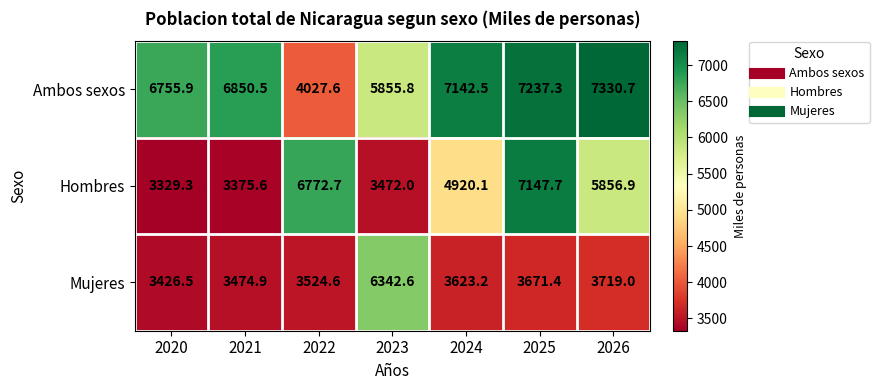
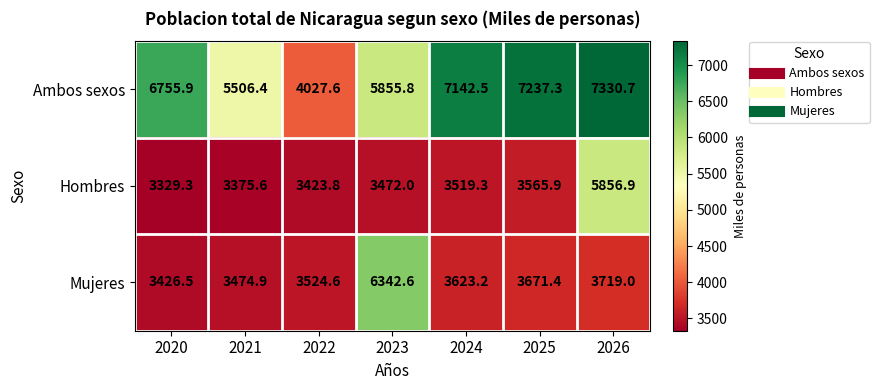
  {
    "Ambos sexos": {
      "2020": 6755.9,
-     "2021": 6850.5,
+     "2021": 5506.4,
      "2022": 4027.6,
      "2023": 5855.8,
      "2024": 7142.5,
      "2025": 7237.3,
      "2026": 7330.7
    },
    "Hombres": {
      "2020": 3329.3,
      "2021": 3375.6,
-     "2022": 6772.7,
+     "2022": 3423.8,
      "2023": 3472.0,
-     "2024": 4920.1,
-     "2025": 7147.7,
+     "2024": 3519.3,
+     "2025": 3565.9,
      "2026": 5856.9
    },
    "Mujeres": {
      "2020": 3426.5,
      "2021": 3474.9,
      "2022": 3524.6,
      "2023": 6342.6,
      "2024": 3623.2,
      "2025": 3671.4,
      "2026": 3719.0
    }
  }
